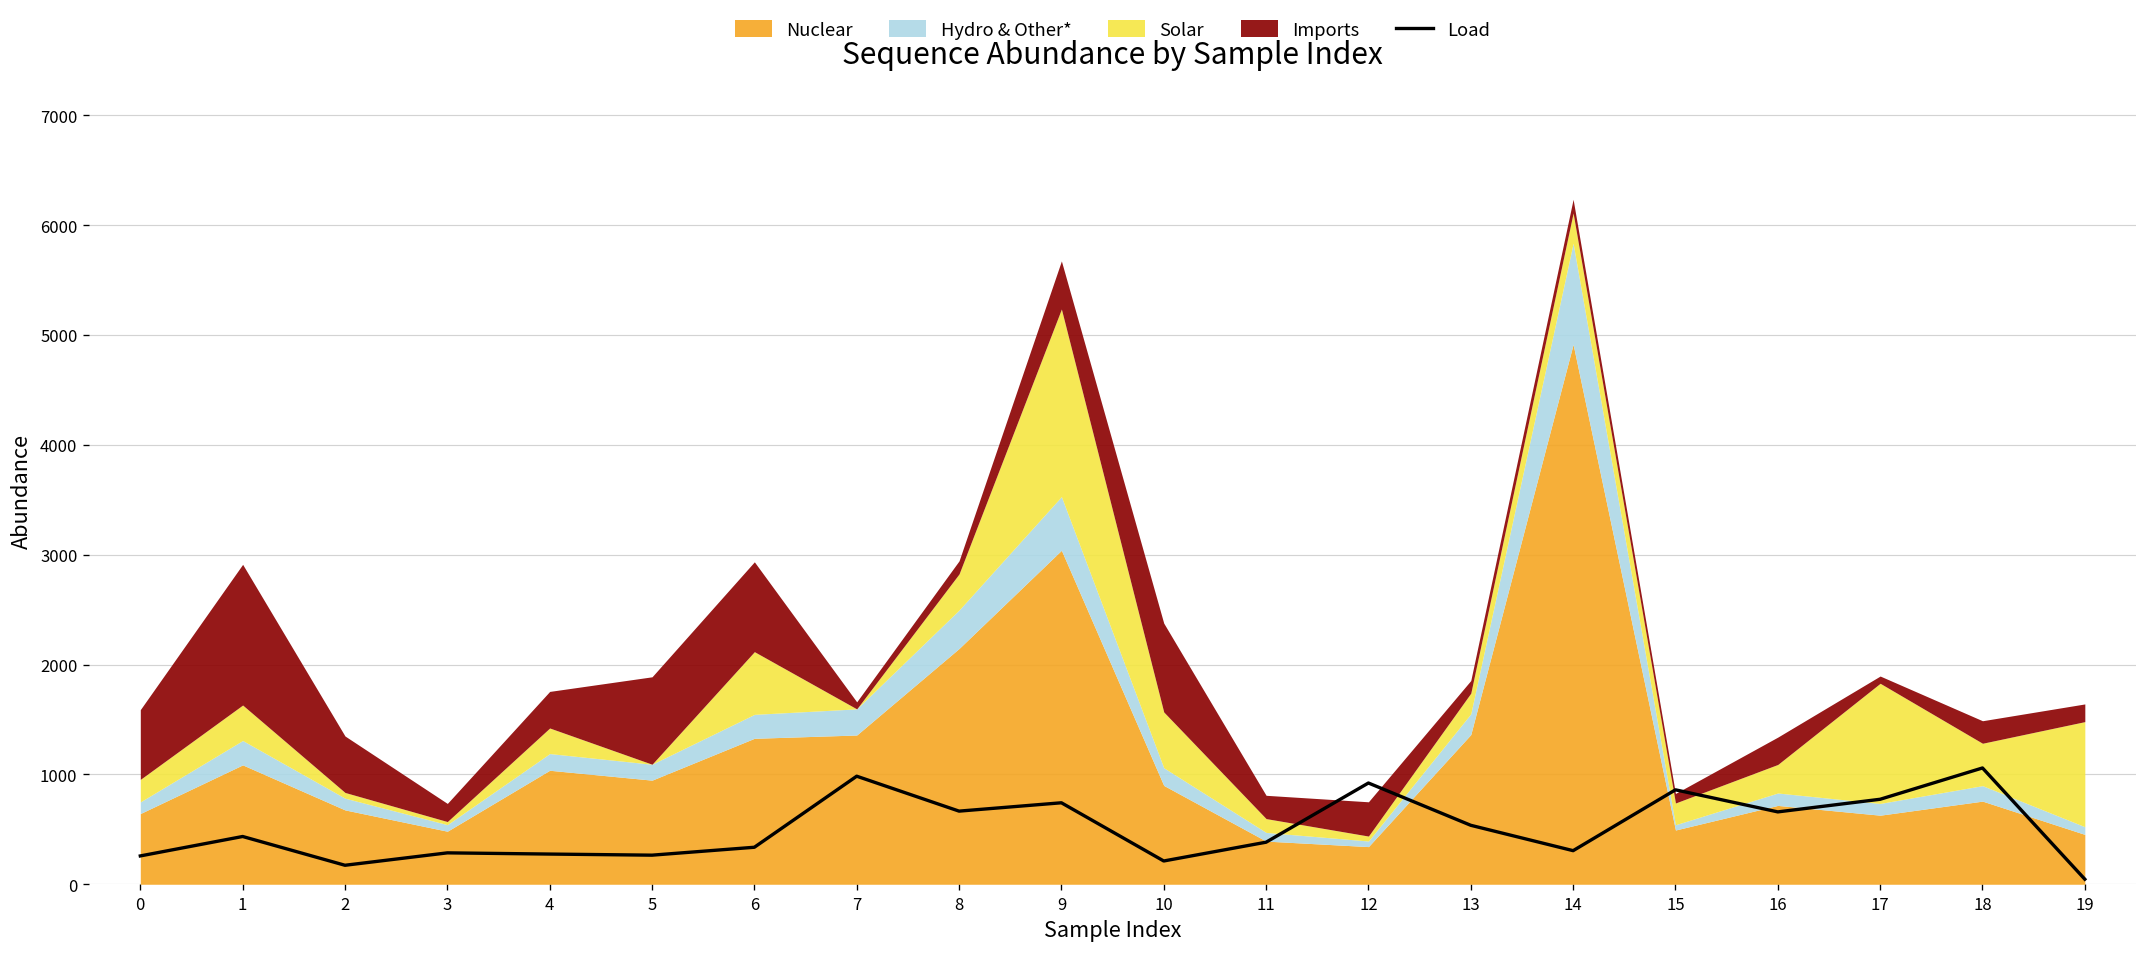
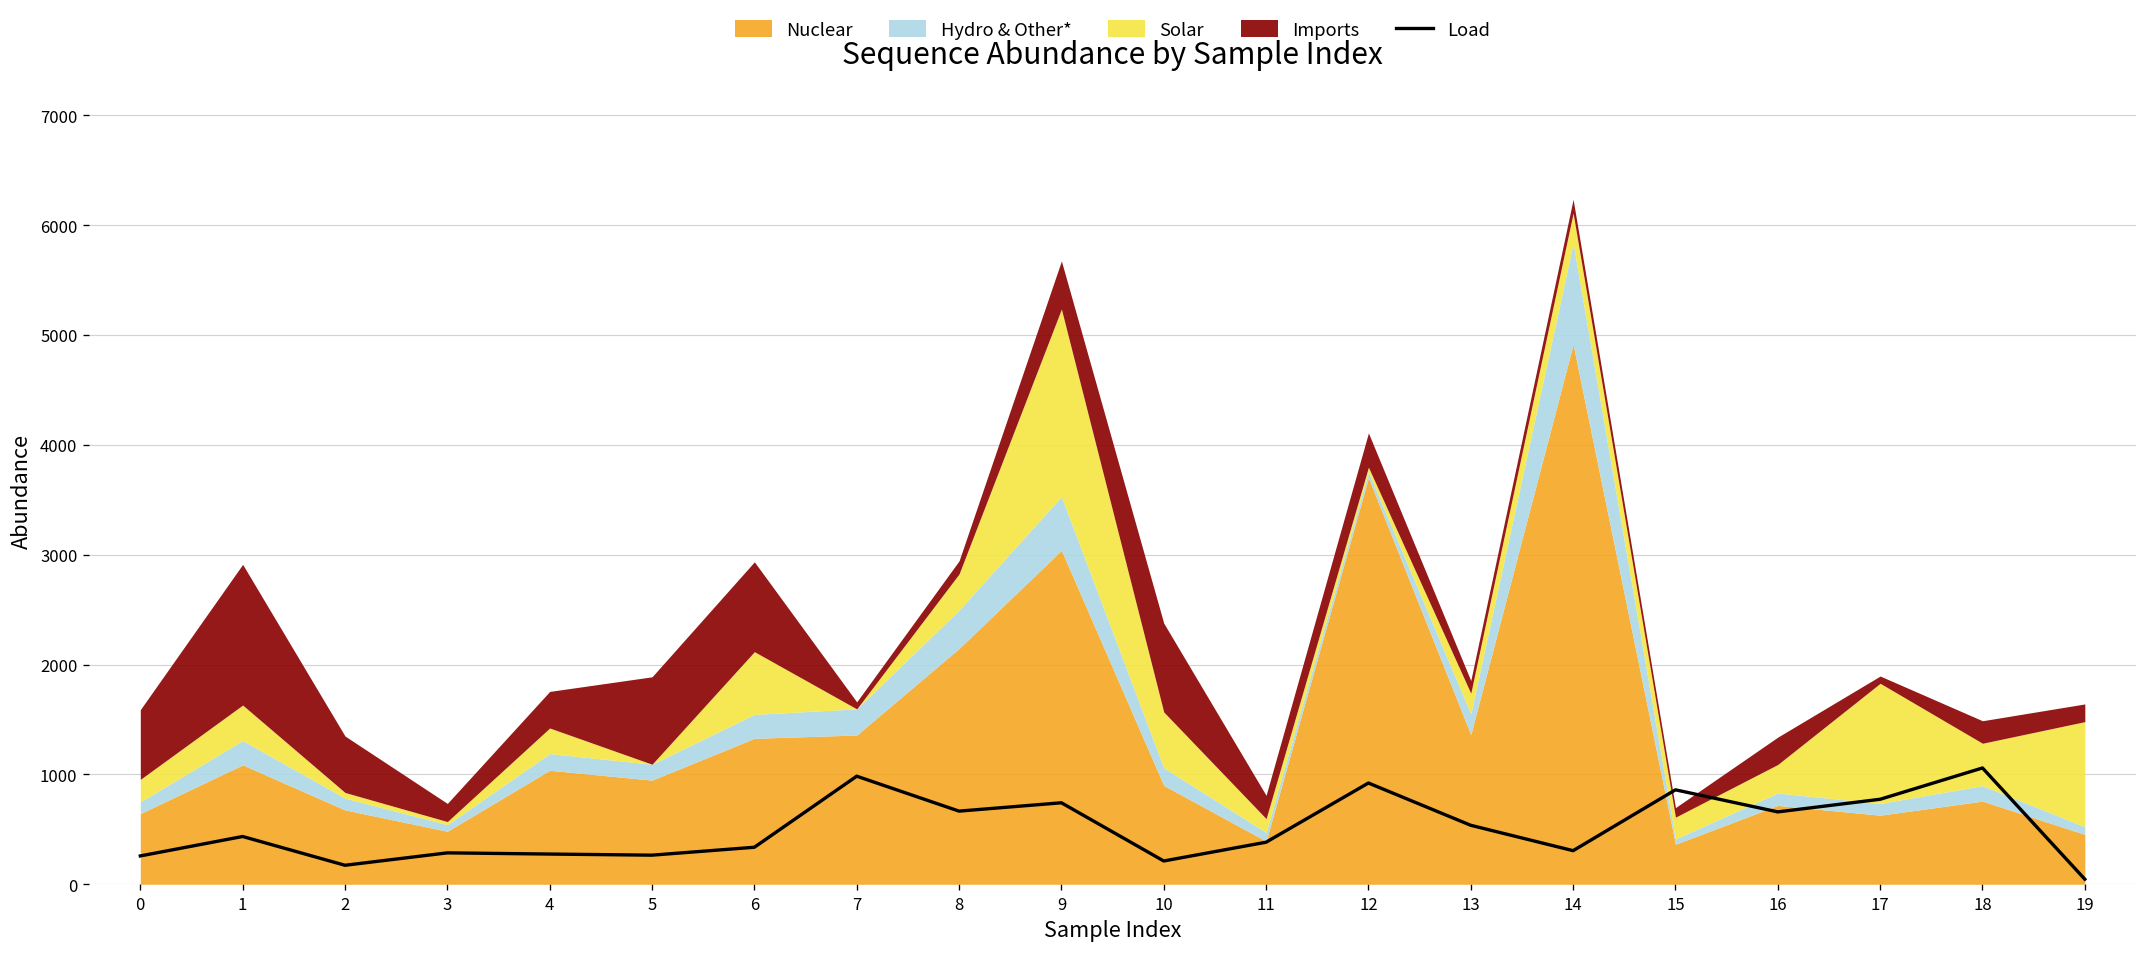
  {
    "Load": {
      "0": 300,
      "1": 400,
      "2": 200,
      "3": 300,
      "4": 300,
      "5": 300,
      "6": 300,
      "7": 1000,
      "8": 700,
      "9": 700,
      "10": 200,
      "12": 900,
      "13": 500,
      "14": 300,
      "15": 900,
      "16": 700,
      "17": 800,
      "18": 1100,
      "19": 0
    },
    "Nuclear": {
      "0": 600,
      "1": 1100,
      "2": 700,
      "3": 500,
      "4": 1000,
      "5": 900,
      "6": 1300,
      "7": 1400,
      "8": 2100,
      "9": 3000,
      "10": 900,
-     "12": 300,
+     "12": 3700,
      "13": 1400,
      "14": 4900,
-     "15": 500,
+     "15": 400,
      "16": 700,
      "17": 600,
      "18": 800,
      "19": 500
    },
    "Hydro & Other*": {
      "0": 100,
      "1": 200,
      "2": 100,
      "3": 100,
      "4": 200,
      "6": 200,
      "8": 400,
      "9": 500,
      "10": 200,
      "11": 100,
      "12": 100,
      "13": 200,
      "14": 900,
      "15": 0,
      "16": 100,
      "17": 100,
      "18": 100,
      "19": 100
    },
    "Solar": {
      "0": 200,
      "1": 300,
      "2": 100,
      "3": 0,
      "4": 200,
      "6": 600,
      "8": 300,
      "9": 1700,
      "10": 500,
      "11": 100,
      "12": 0,
      "13": 200,
      "14": 300,
      "15": 200,
      "16": 300,
      "17": 1100,
      "18": 400,
      "19": 1000
    },
    "Imports": {
      "0": 600,
      "1": 1300,
      "2": 500,
      "3": 200,
      "4": 300,
      "5": 800,
      "6": 800,
      "7": 100,
      "8": 100,
      "9": 400,
      "10": 800,
      "11": 200,
      "12": 300,
      "13": 100,
      "14": 100,
      "15": 100,
      "16": 200,
      "17": 100,
      "18": 200,
      "19": 200
    }
  }
